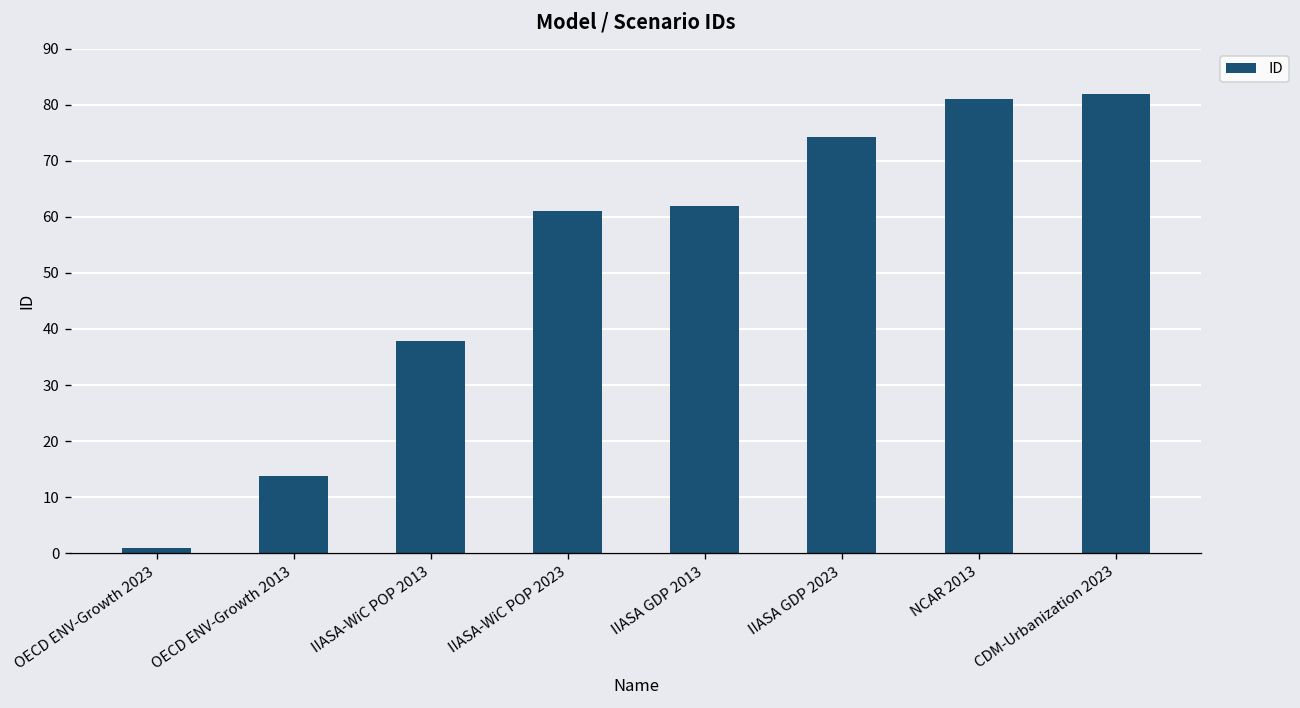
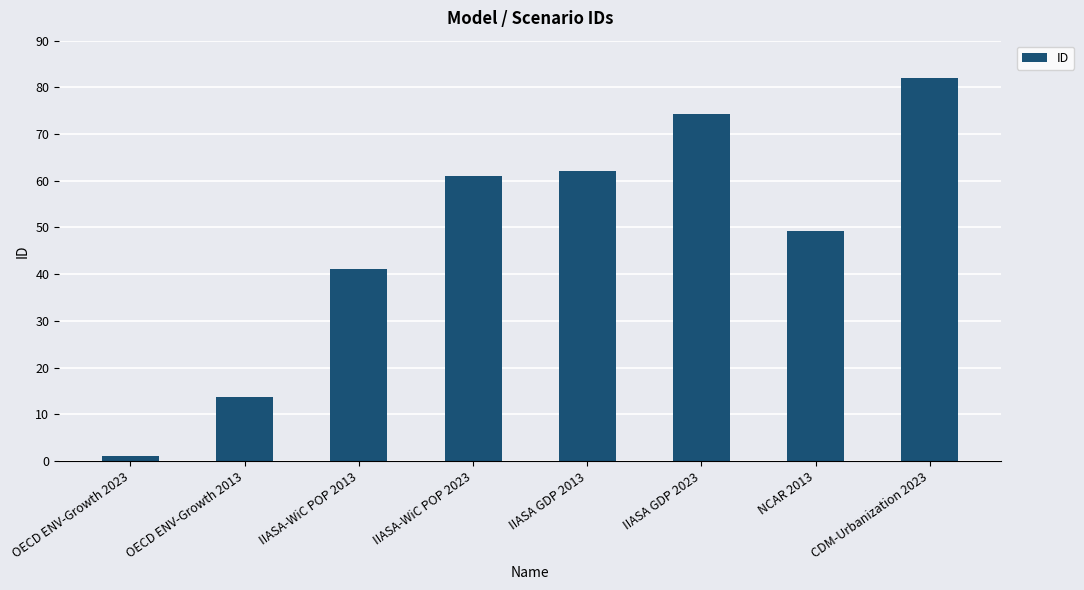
  {
    "OECD ENV-Growth 2023": 1,
    "OECD ENV-Growth 2013": 14,
-   "IIASA-WiC POP 2013": 38,
+   "IIASA-WiC POP 2013": 41,
    "IIASA-WiC POP 2023": 61,
    "IIASA GDP 2013": 62,
    "IIASA GDP 2023": 74,
-   "NCAR 2013": 81,
+   "NCAR 2013": 49,
    "CDM-Urbanization 2023": 82
  }
